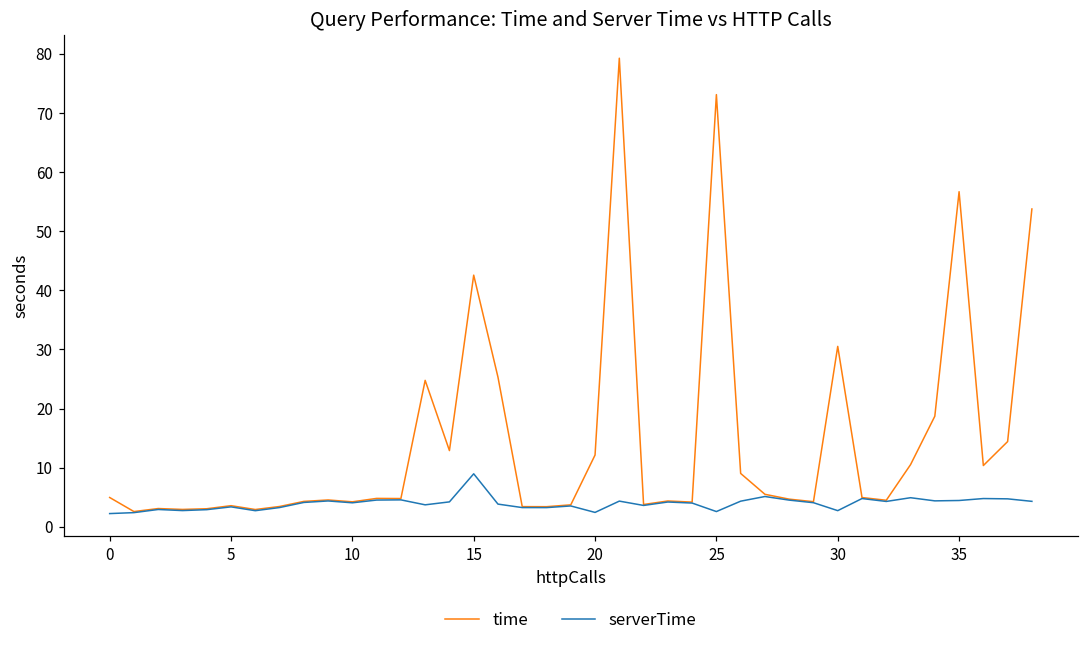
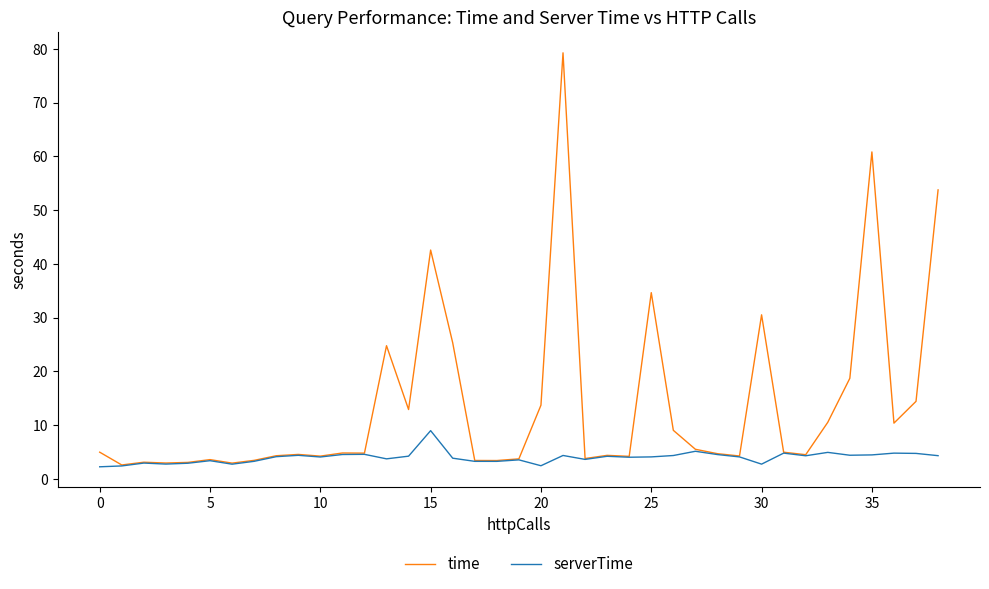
  {
    "time": {
      "0": 5,
      "15": 43,
-     "20": 12,
-     "25": 73,
+     "20": 14,
+     "25": 35,
      "30": 31,
-     "35": 57
+     "35": 61
    },
    "serverTime": {
      "0": 2,
      "15": 9,
      "20": 2,
-     "25": 3,
+     "25": 4,
      "30": 3,
      "35": 4
    }
  }
